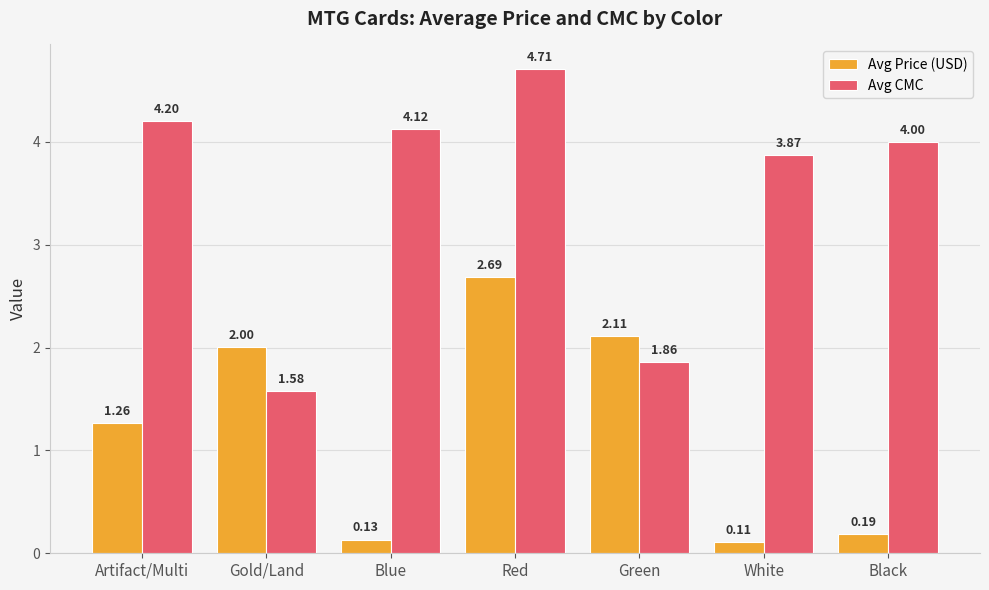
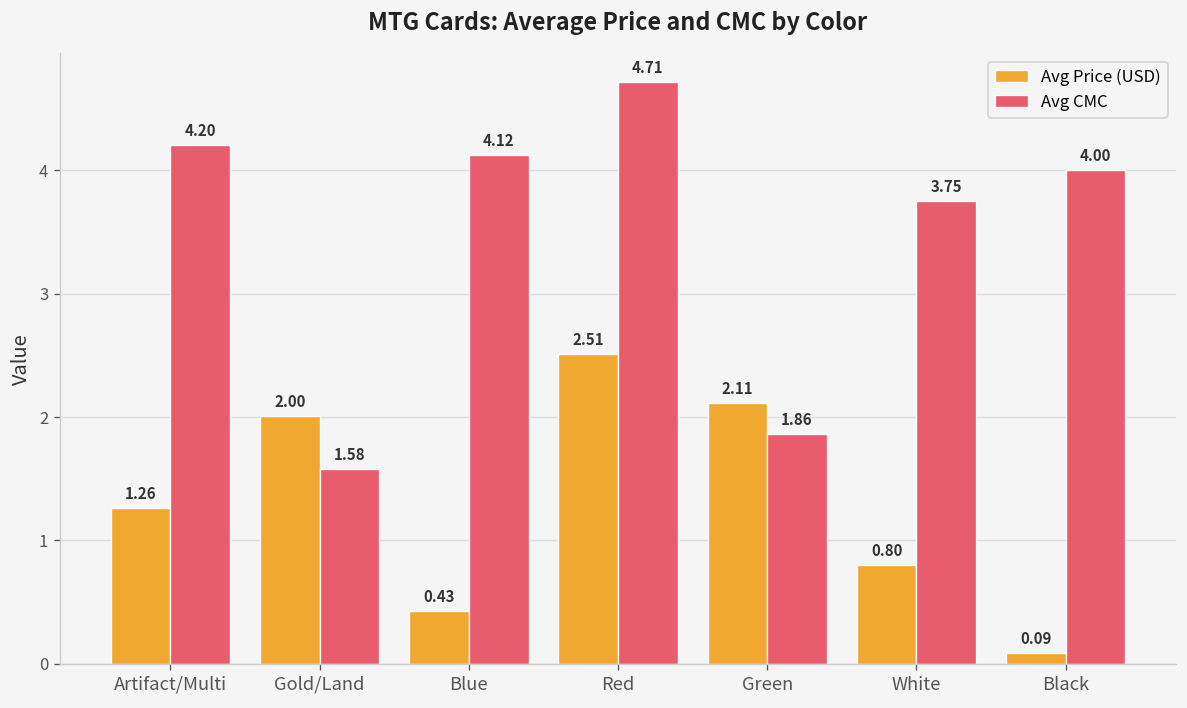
  {
    "Avg Price (USD)": {
      "Artifact/Multi": 1.26,
      "Gold/Land": 2.00,
-     "Blue": 0.13,
-     "Red": 2.69,
+     "Blue": 0.43,
+     "Red": 2.51,
      "Green": 2.11,
-     "White": 0.11,
-     "Black": 0.19
+     "White": 0.80,
+     "Black": 0.09
    },
    "Avg CMC": {
      "Artifact/Multi": 4.20,
      "Gold/Land": 1.58,
      "Blue": 4.12,
      "Red": 4.71,
      "Green": 1.86,
-     "White": 3.87,
+     "White": 3.75,
      "Black": 4.00
    }
  }
